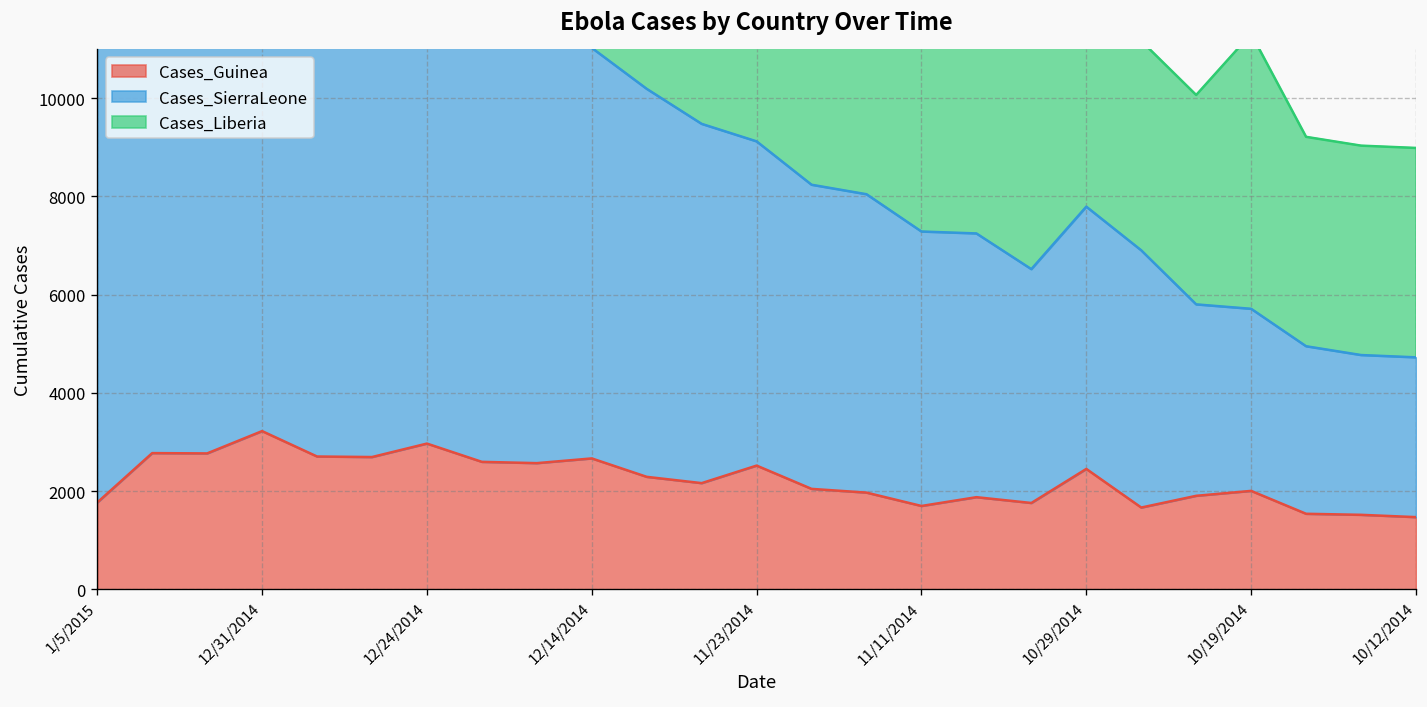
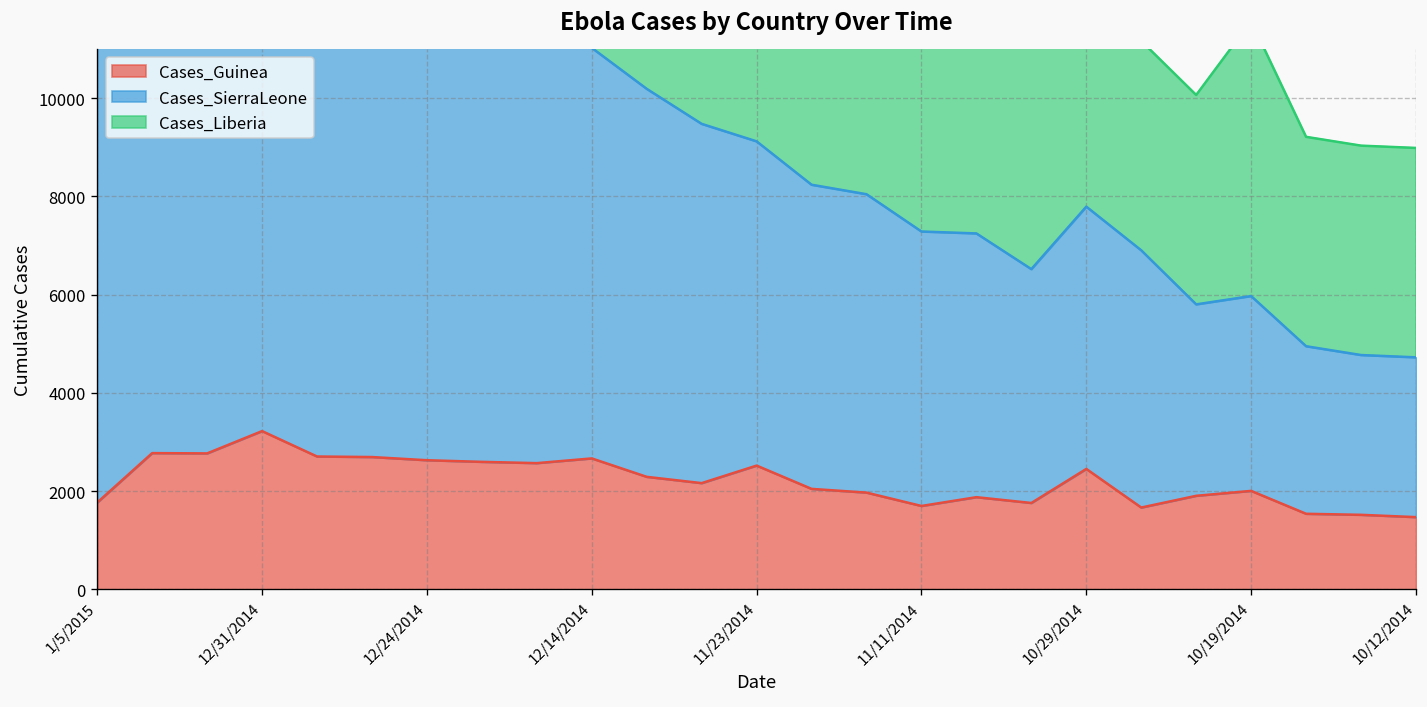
  {
    "Cases_Guinea": {
      "1/5/2015": 1800,
      "12/31/2014": 3200,
-     "12/24/2014": 3000,
+     "12/24/2014": 2600,
      "12/14/2014": 2700,
      "11/23/2014": 2500,
      "11/11/2014": 1700,
      "10/29/2014": 2500,
      "10/19/2014": 2000
    },
    "Cases_SierraLeone": {
      "12/14/2014": 8400,
      "11/23/2014": 6600,
      "11/11/2014": 5600,
      "10/29/2014": 5300,
-     "10/19/2014": 3700
+     "10/19/2014": 4000
    }
  }
